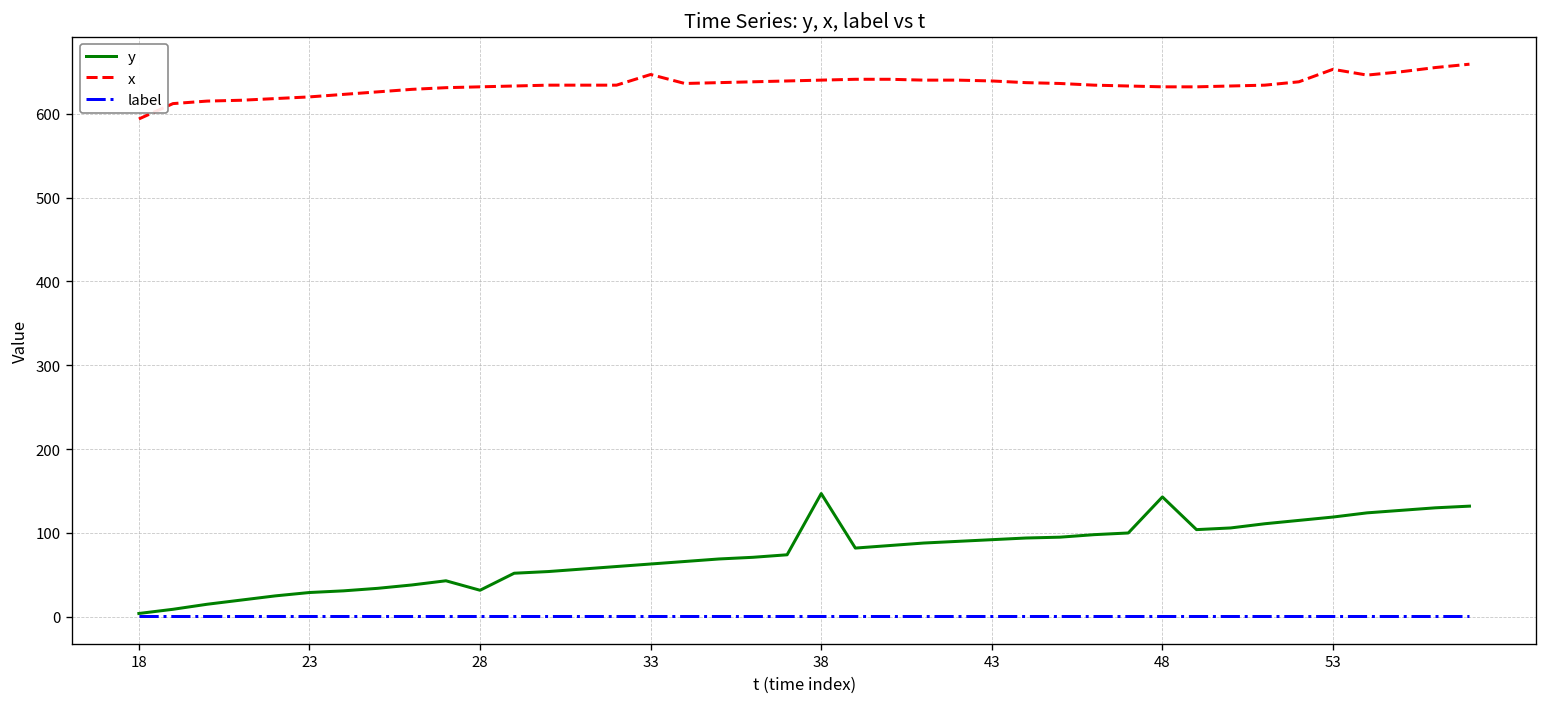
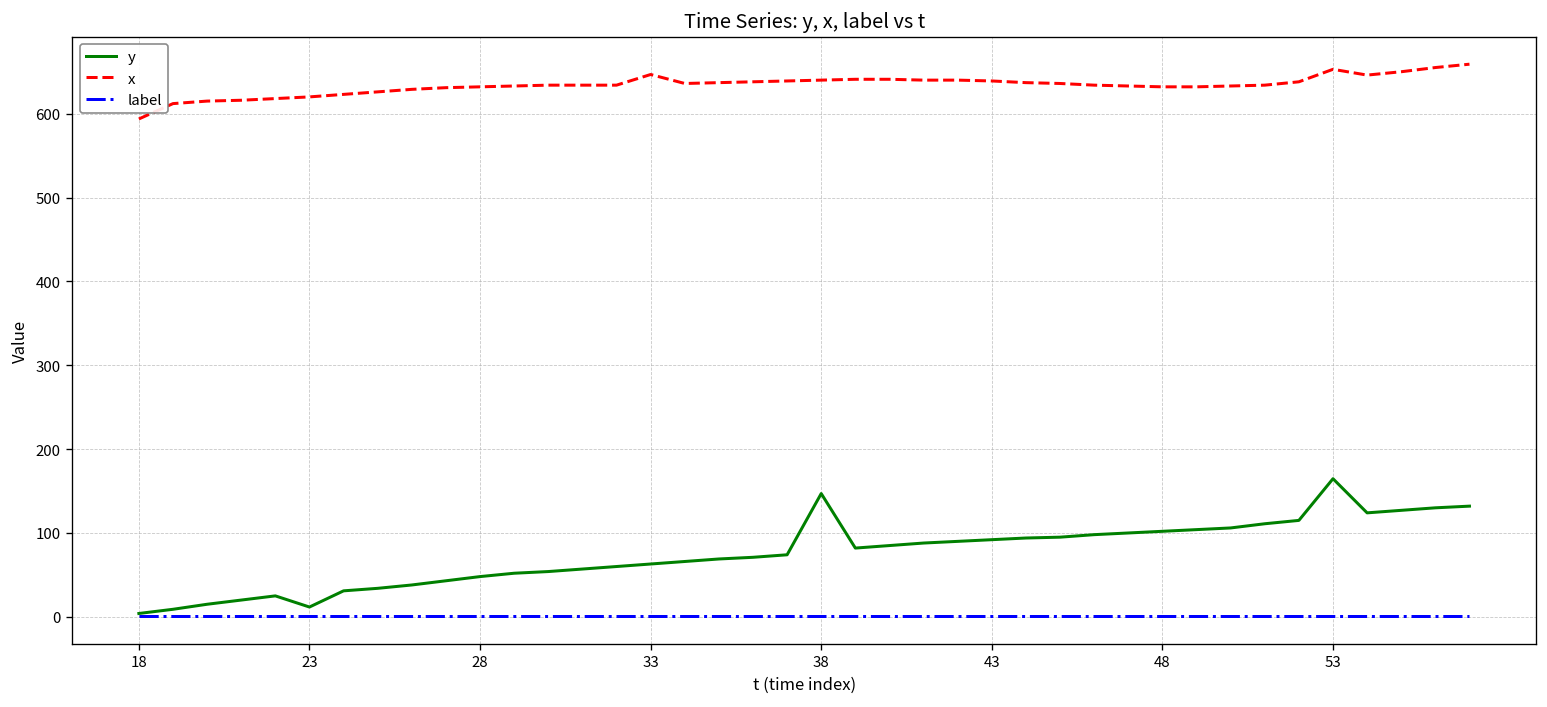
  {
    "y": {
-     "23": 30,
-     "28": 30,
+     "23": 10,
+     "28": 50,
      "33": 60,
      "38": 150,
      "43": 90,
-     "48": 140,
-     "53": 120
+     "48": 100,
+     "53": 160
    },
    "x": {
      "18": 590,
      "23": 620,
      "28": 630,
      "33": 650,
      "38": 640,
      "43": 640,
      "48": 630,
      "53": 650
    },
    "label": {
      "23": 0,
      "28": 0,
      "33": 0,
      "38": 0,
      "43": 0,
      "48": 0,
      "53": 0
    }
  }
